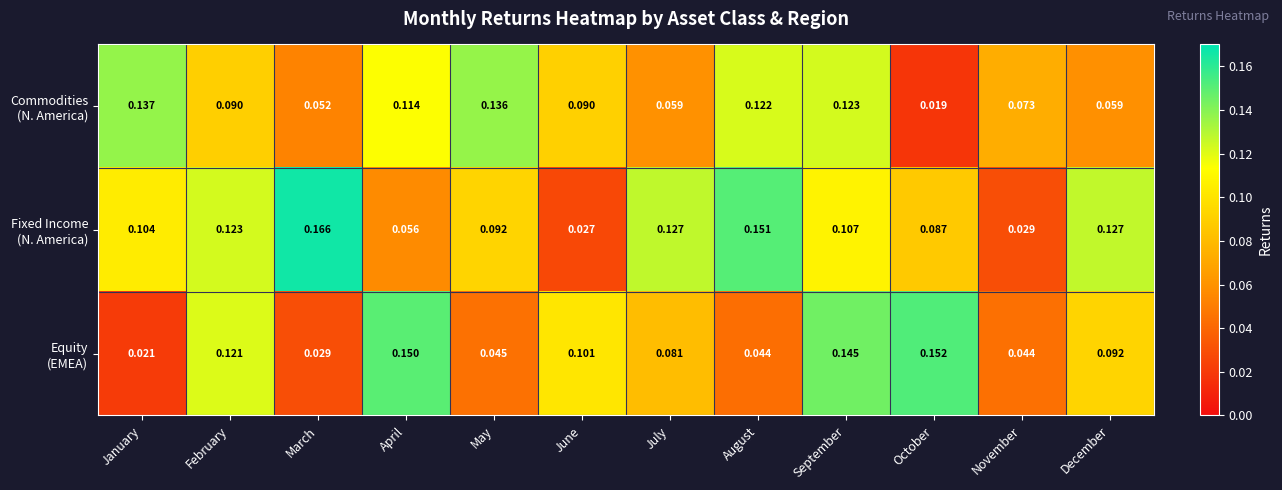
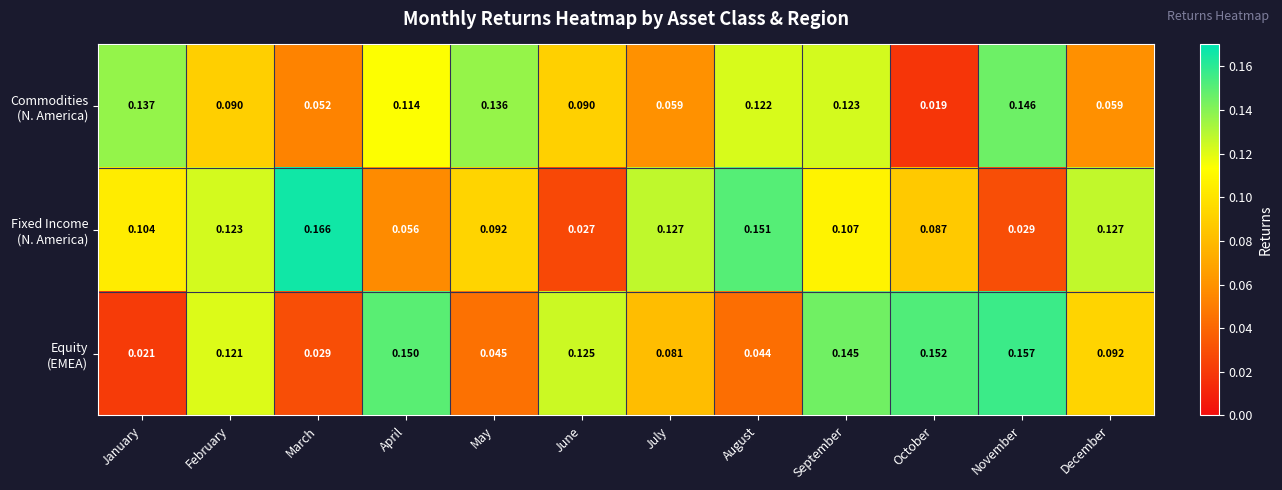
  {
    "Commodities (N. America)": {
      "January": 0.137,
      "February": 0.090,
      "March": 0.052,
      "April": 0.114,
      "May": 0.136,
      "June": 0.090,
      "July": 0.059,
      "August": 0.122,
      "September": 0.123,
      "October": 0.019,
-     "November": 0.073,
+     "November": 0.146,
      "December": 0.059
    },
    "Fixed Income (N. America)": {
      "January": 0.104,
      "February": 0.123,
      "March": 0.166,
      "April": 0.056,
      "May": 0.092,
      "June": 0.027,
      "July": 0.127,
      "August": 0.151,
      "September": 0.107,
      "October": 0.087,
      "November": 0.029,
      "December": 0.127
    },
    "Equity (EMEA)": {
      "January": 0.021,
      "February": 0.121,
      "March": 0.029,
      "April": 0.150,
      "May": 0.045,
-     "June": 0.101,
+     "June": 0.125,
      "July": 0.081,
      "August": 0.044,
      "September": 0.145,
      "October": 0.152,
-     "November": 0.044,
+     "November": 0.157,
      "December": 0.092
    }
  }
